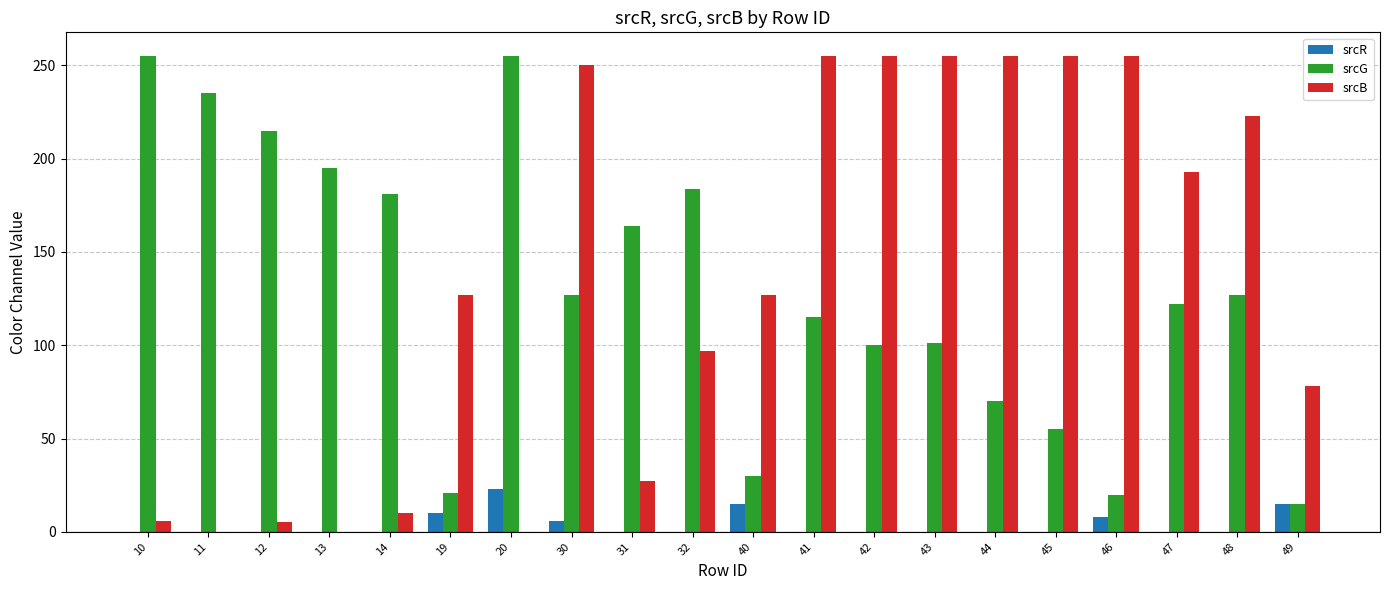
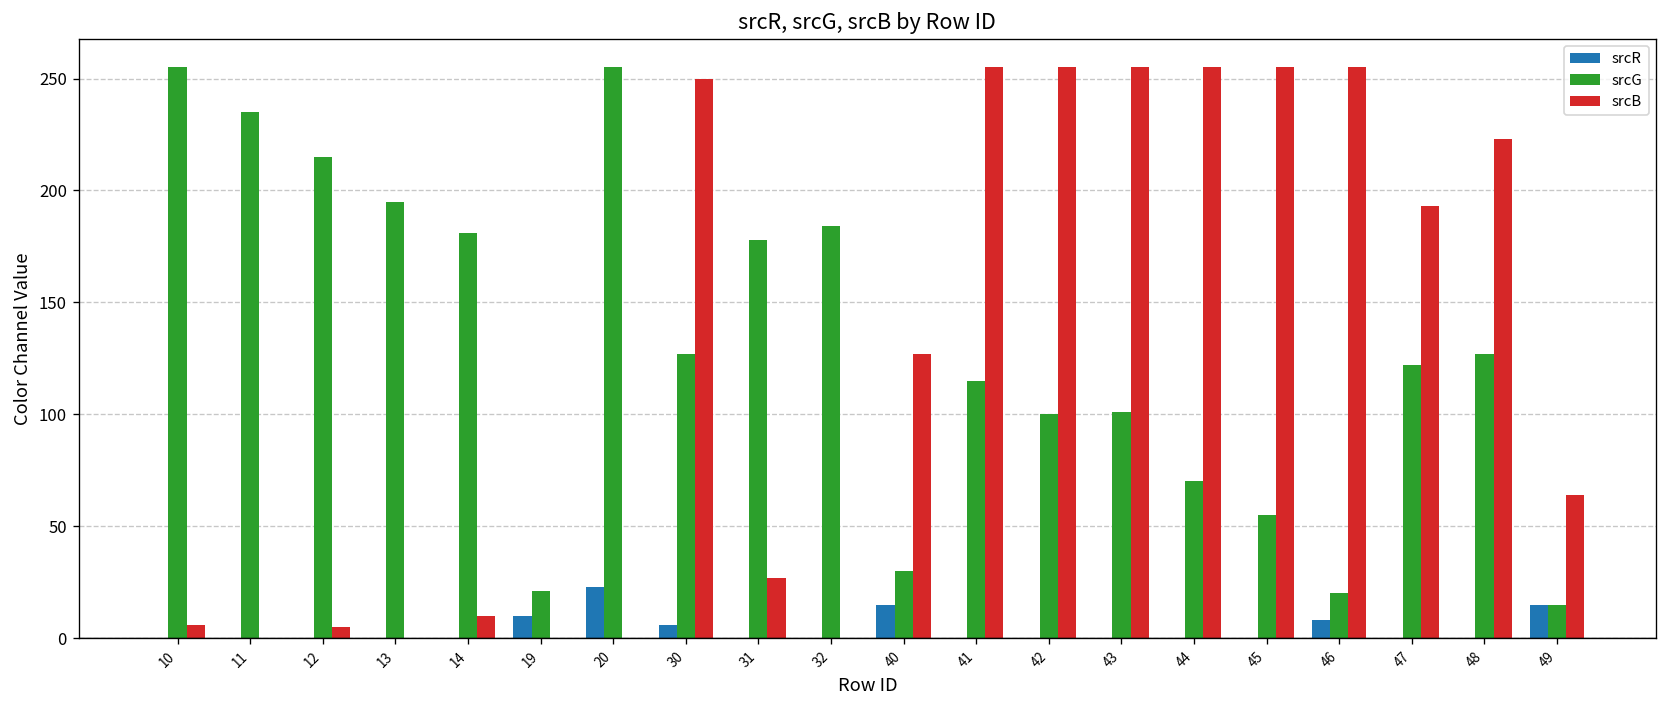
  {
    "srcR": {
      "10": 0,
      "11": 0,
      "12": 0,
      "13": 0,
      "14": 0,
      "19": 10,
      "20": 23,
      "30": 6,
      "31": 0,
      "32": 0,
      "40": 15,
      "41": 0,
      "42": 0,
      "43": 0,
      "44": 0,
      "45": 0,
      "46": 8,
      "47": 0,
      "48": 0,
      "49": 15
    },
    "srcG": {
      "10": 255,
      "11": 235,
      "12": 215,
      "13": 195,
      "14": 181,
      "19": 21,
      "20": 255,
      "30": 127,
-     "31": 164,
+     "31": 178,
      "32": 184,
      "40": 30,
      "41": 115,
      "42": 100,
      "43": 101,
      "44": 70,
      "45": 55,
      "46": 20,
      "47": 122,
      "48": 127,
      "49": 15
    },
    "srcB": {
      "10": 6,
      "11": 0,
      "12": 5,
      "13": 0,
      "14": 10,
-     "19": 127,
+     "19": 0,
      "20": 0,
      "30": 250,
      "31": 27,
-     "32": 97,
+     "32": 0,
      "40": 127,
      "41": 255,
      "42": 255,
      "43": 255,
      "44": 255,
      "45": 255,
      "46": 255,
      "47": 193,
      "48": 223,
-     "49": 78
+     "49": 64
    }
  }
